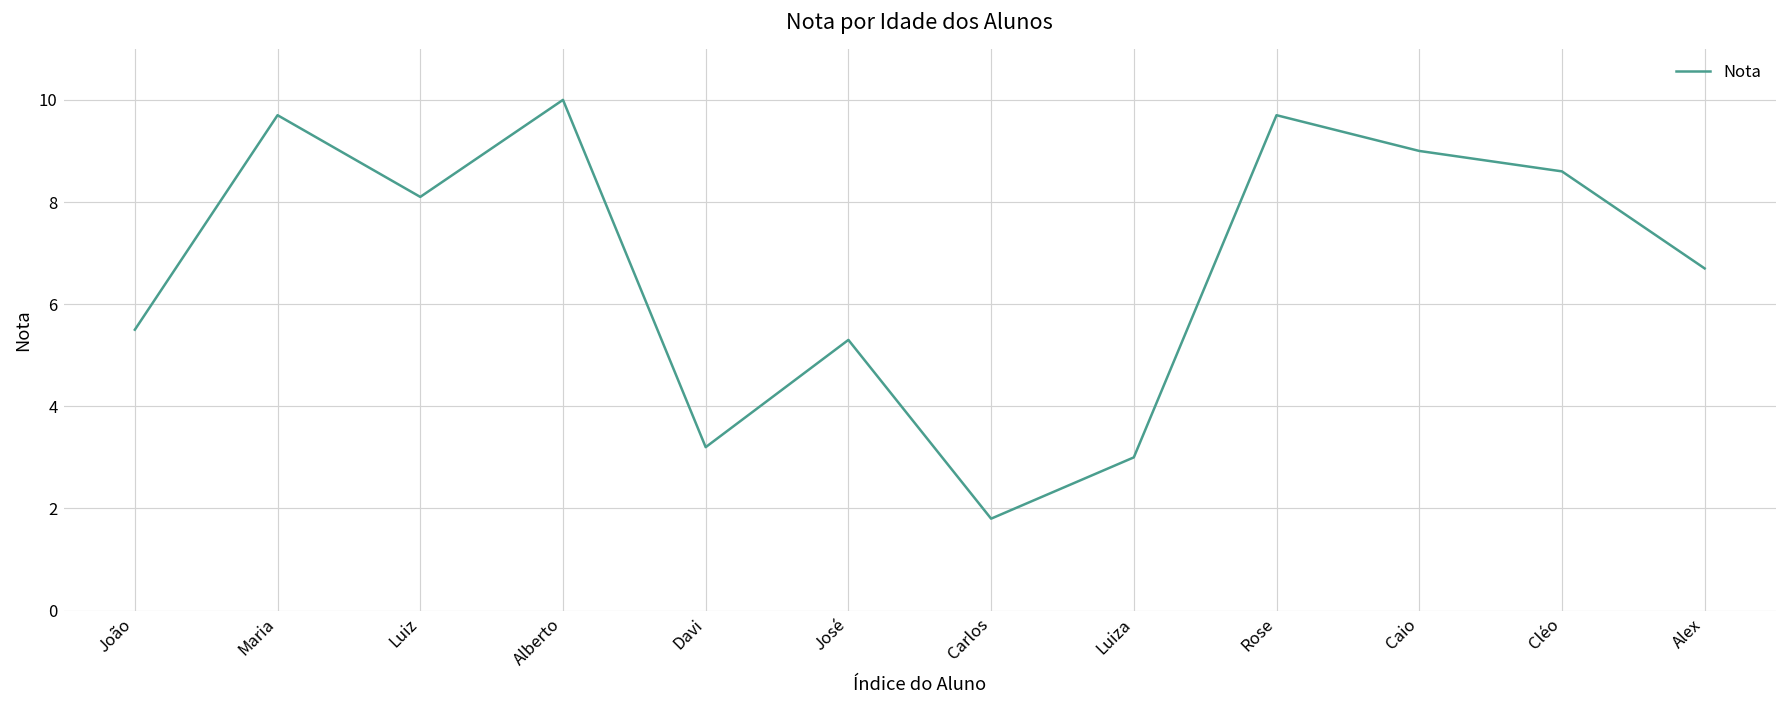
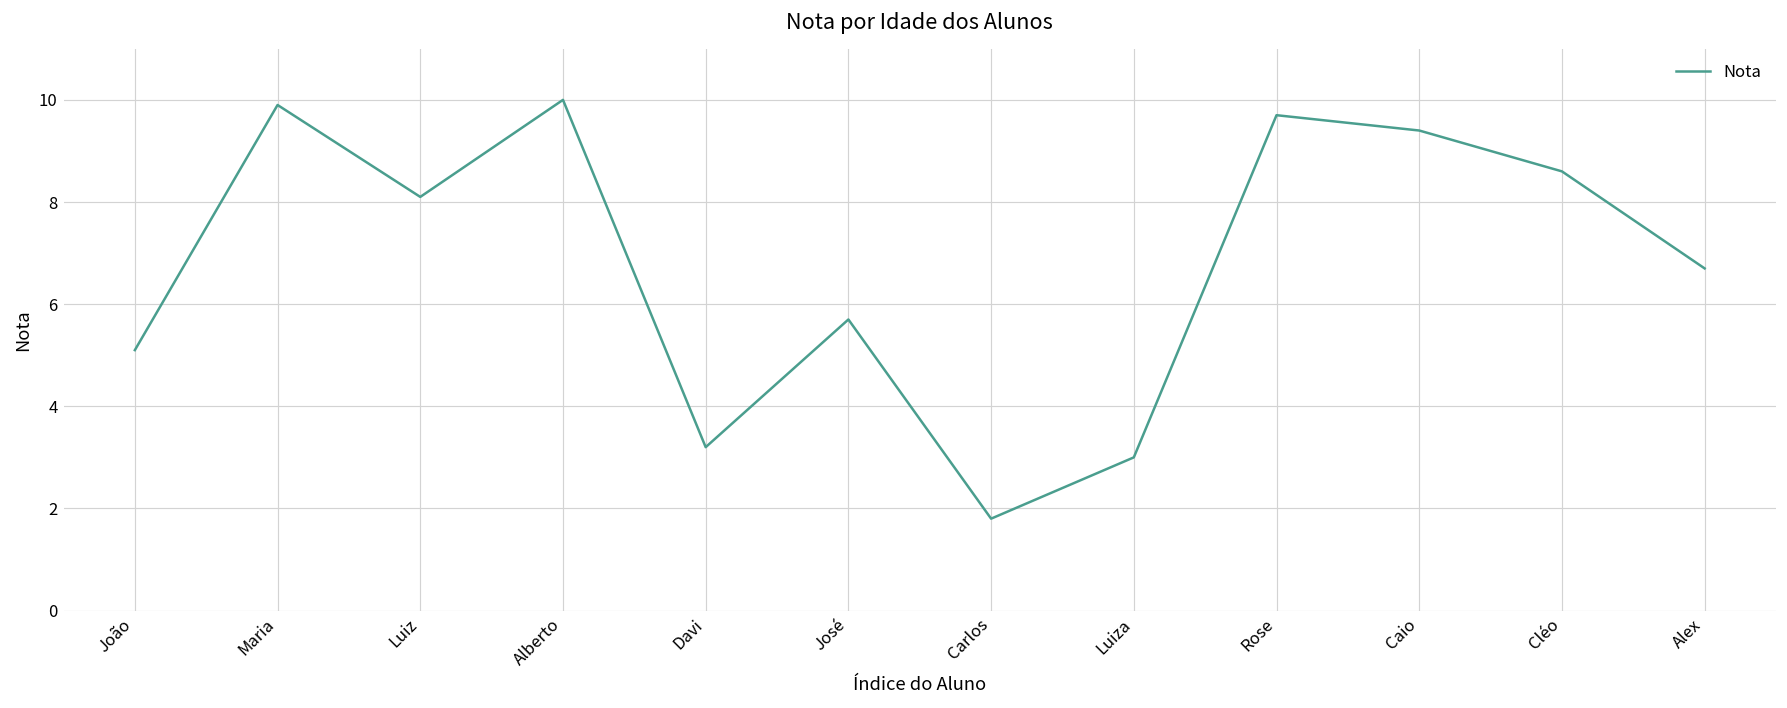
  {
-   "João": 5.5,
-   "Maria": 9.7,
+   "João": 5.1,
+   "Maria": 9.9,
    "Luiz": 8.1,
    "Alberto": 10.0,
    "Davi": 3.2,
-   "José": 5.3,
+   "José": 5.7,
    "Carlos": 1.8,
    "Luiza": 3.0,
    "Rose": 9.7,
-   "Caio": 9.0,
+   "Caio": 9.4,
    "Cléo": 8.6,
    "Alex": 6.7
  }
